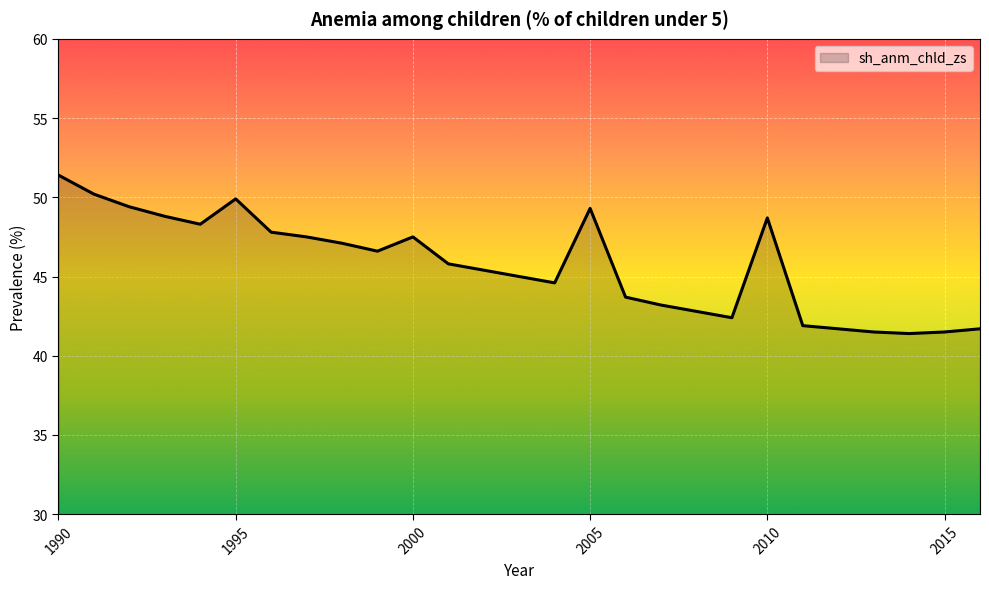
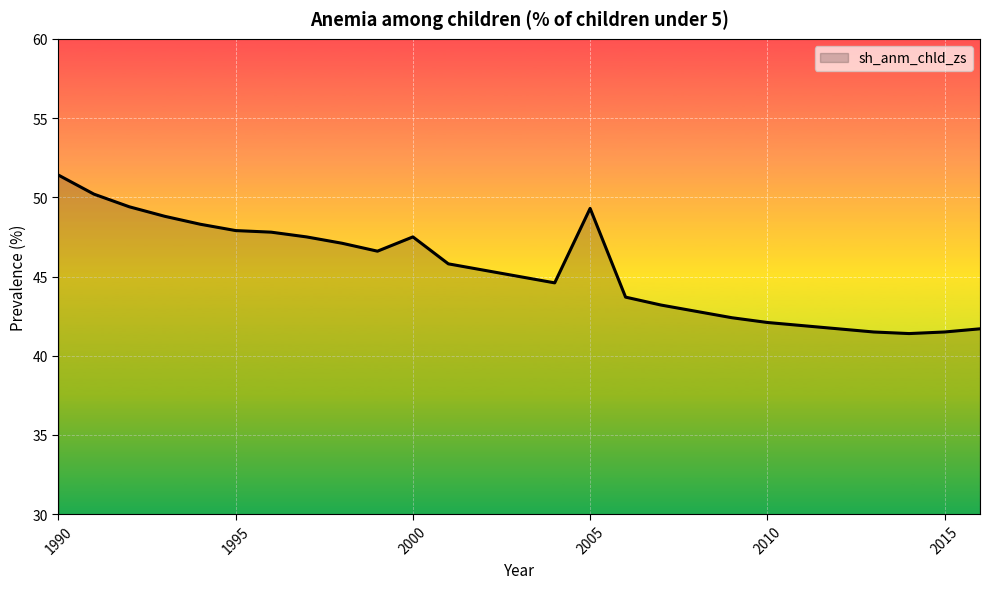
  {
    "1990": 51.4,
-   "1995": 49.9,
+   "1995": 47.9,
    "2000": 47.5,
    "2005": 49.3,
-   "2010": 48.7,
+   "2010": 42.1,
    "2015": 41.5
  }
